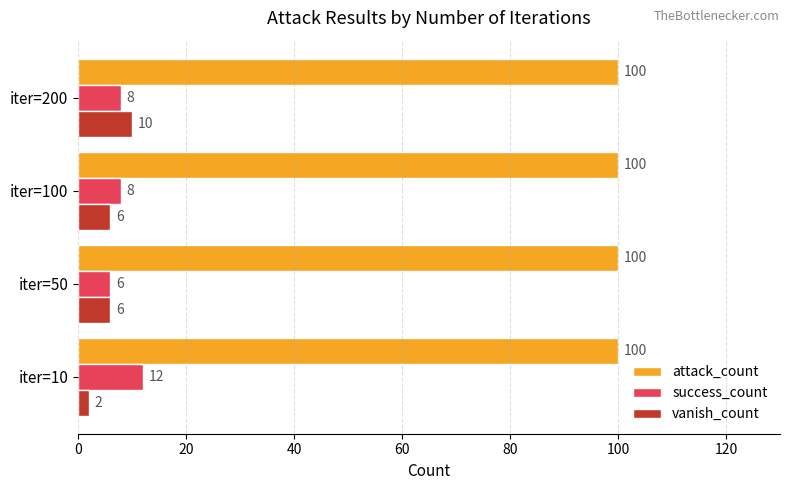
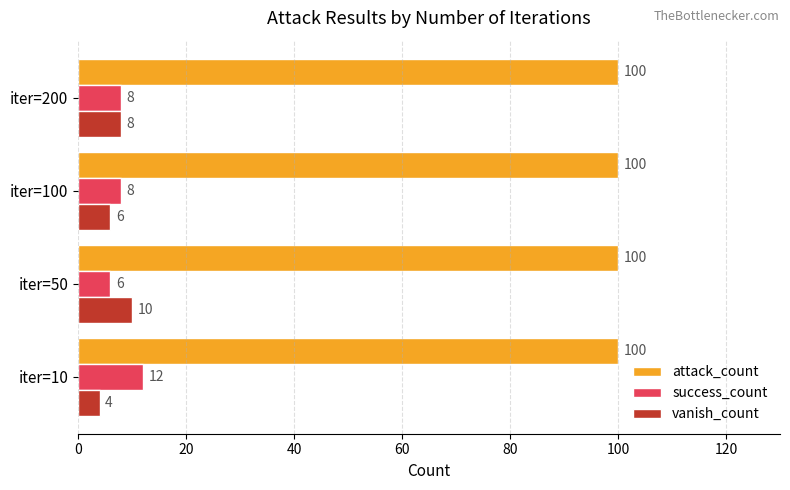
  {
    "attack_count": {
      "iter=200": 100,
      "iter=100": 100,
      "iter=50": 100,
      "iter=10": 100
    },
    "success_count": {
      "iter=200": 8,
      "iter=100": 8,
      "iter=50": 6,
      "iter=10": 12
    },
    "vanish_count": {
-     "iter=200": 10,
+     "iter=200": 8,
      "iter=100": 6,
-     "iter=50": 6,
-     "iter=10": 2
+     "iter=50": 10,
+     "iter=10": 4
    }
  }
